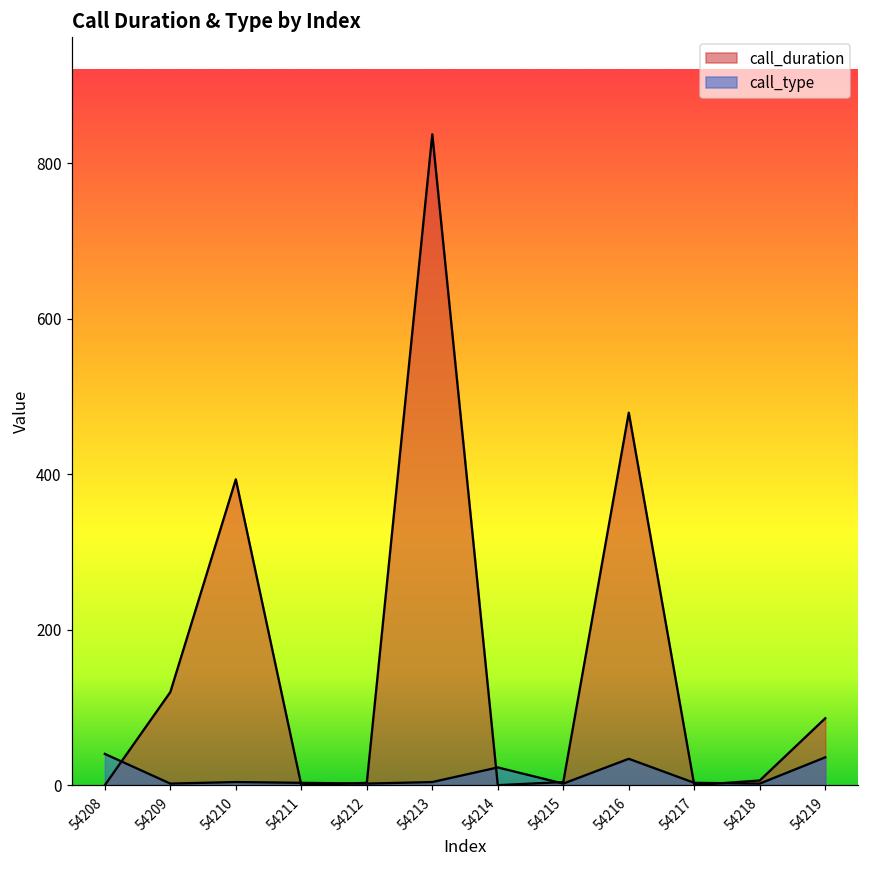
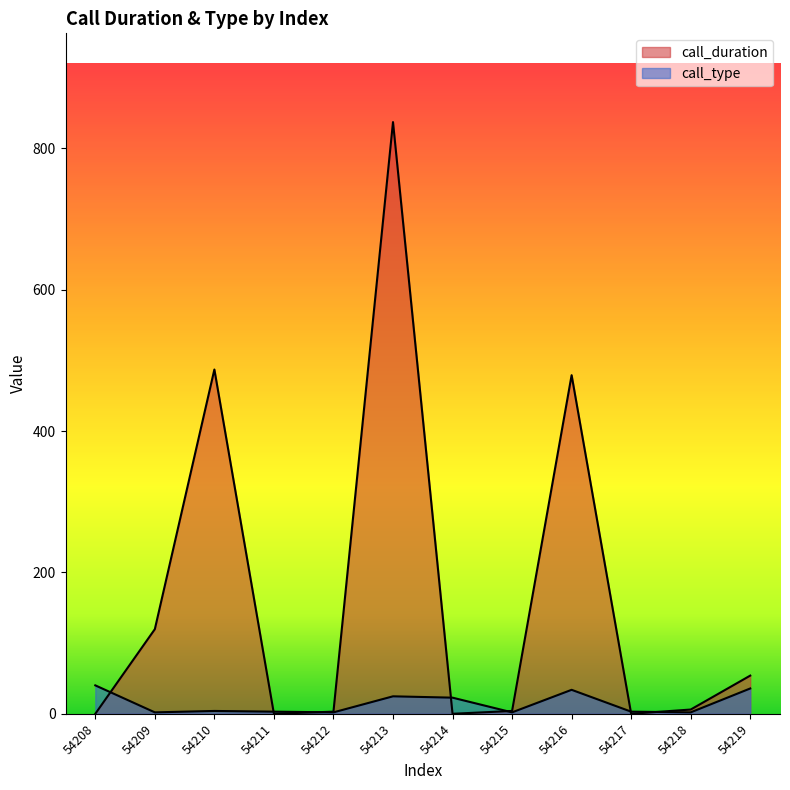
  {
    "call_duration": {
      "54208": 0,
      "54209": 120,
-     "54210": 390,
+     "54210": 490,
      "54213": 840,
      "54214": 0,
      "54216": 480,
      "54218": 10,
-     "54219": 90
+     "54219": 50
    },
    "call_type": {
      "54208": 40,
      "54209": 0,
      "54210": 0,
-     "54213": 0,
+     "54213": 20,
      "54214": 20,
      "54216": 30,
      "54218": 0,
      "54219": 40
    }
  }
